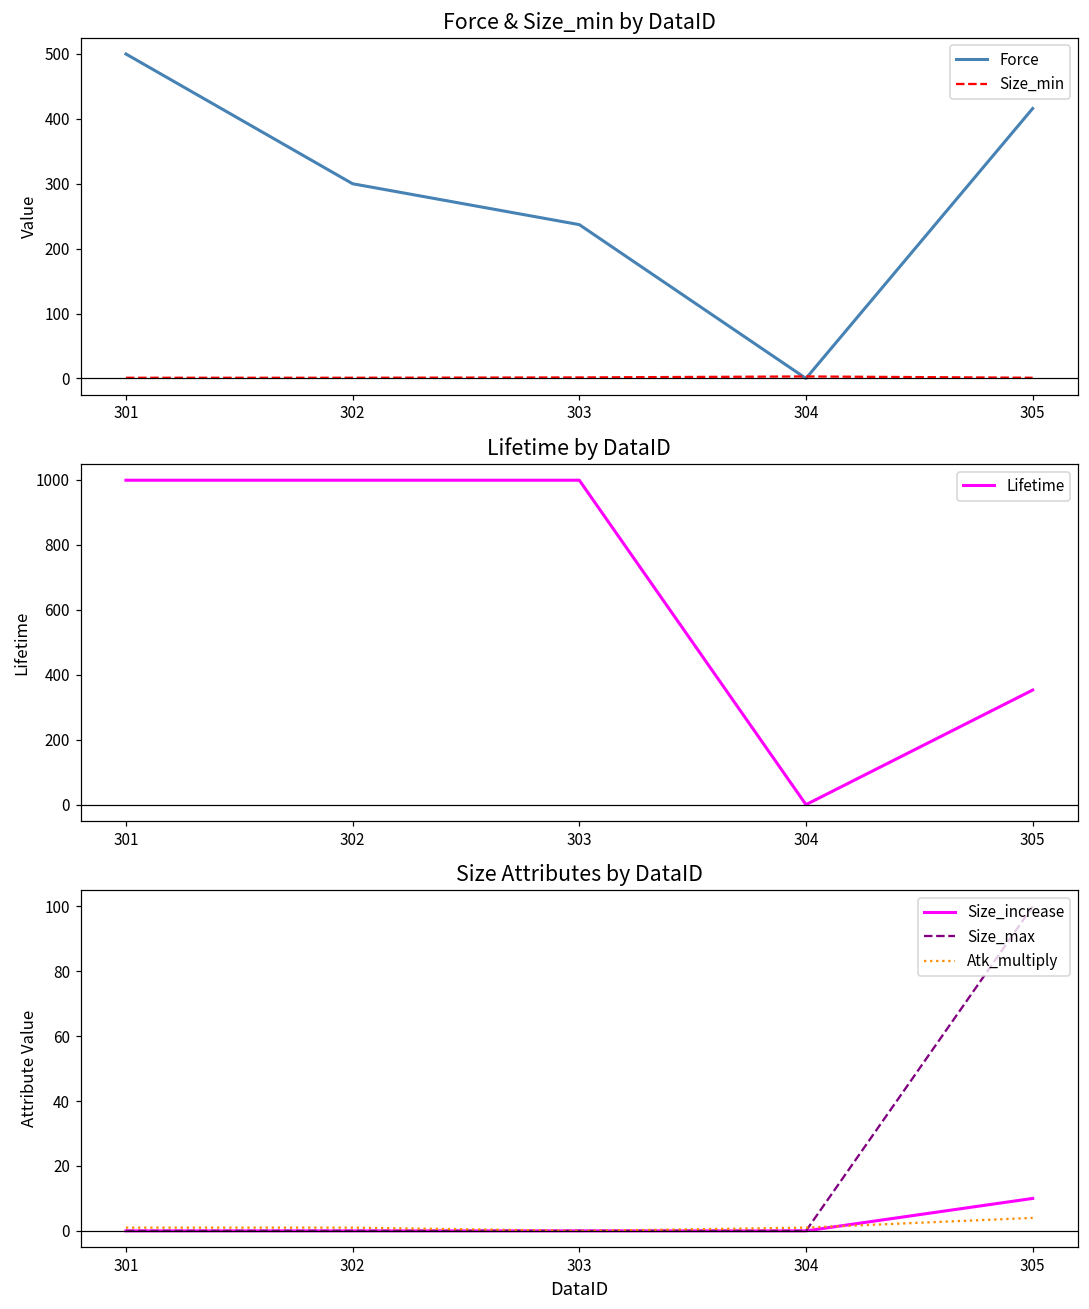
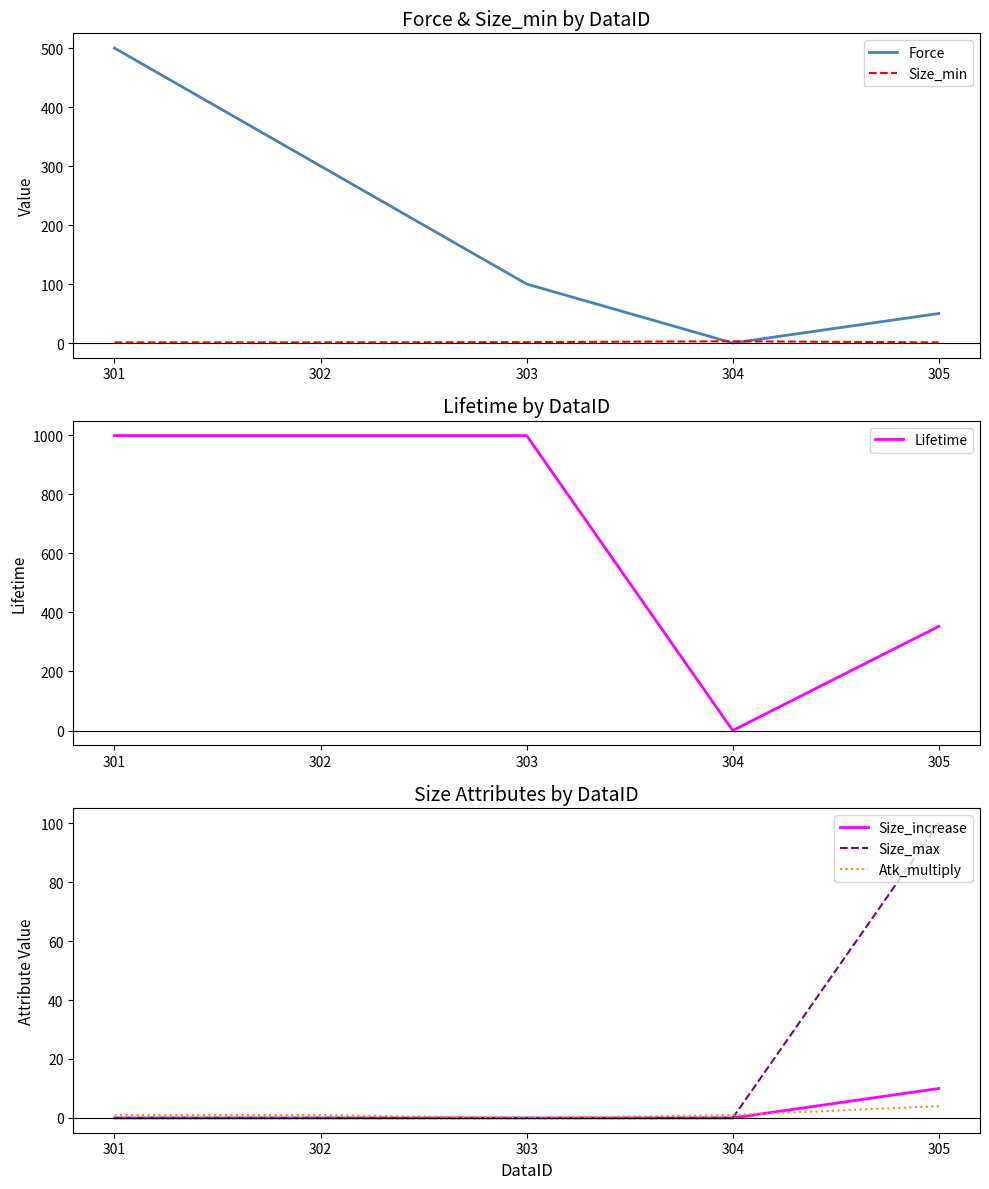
  {
    "Force & Size_min by DataID": {
      "Force": {
        "301": 500,
        "302": 300,
-       "303": 240,
-       "305": 420
+       "303": 100,
+       "305": 50
      },
      "Size_min": {
        "301": 0,
        "302": 0,
        "303": 0,
        "305": 0
      }
    },
    "Lifetime by DataID": {
      "301": 1000,
      "302": 1000,
      "303": 1000,
      "304": 0,
      "305": 350
    },
    "Size Attributes by DataID": {
      "Size_increase": {
        "305": 10
      },
      "Atk_multiply": {
        "301": 1,
        "302": 1,
        "304": 1,
        "305": 4
      }
    }
  }
